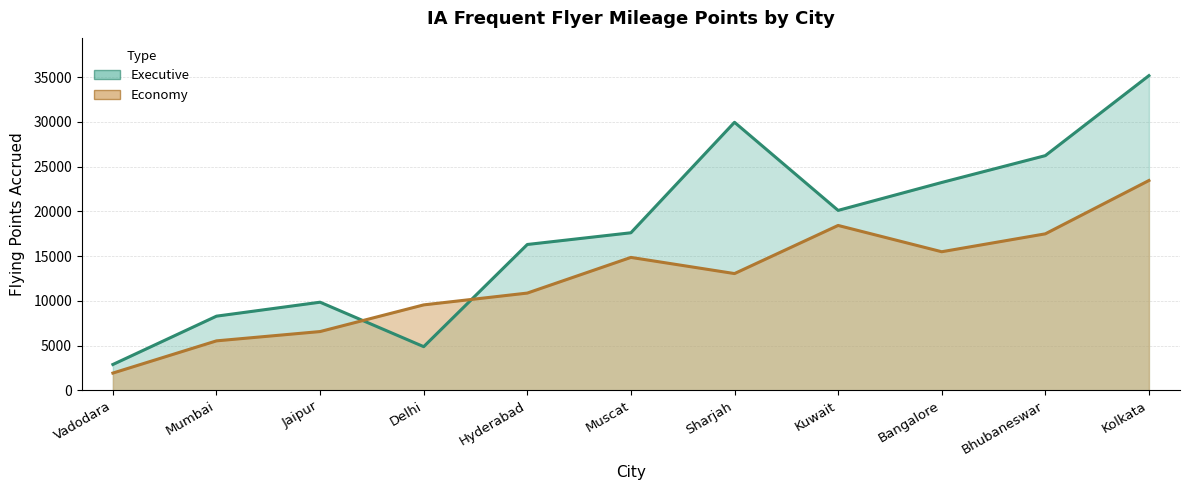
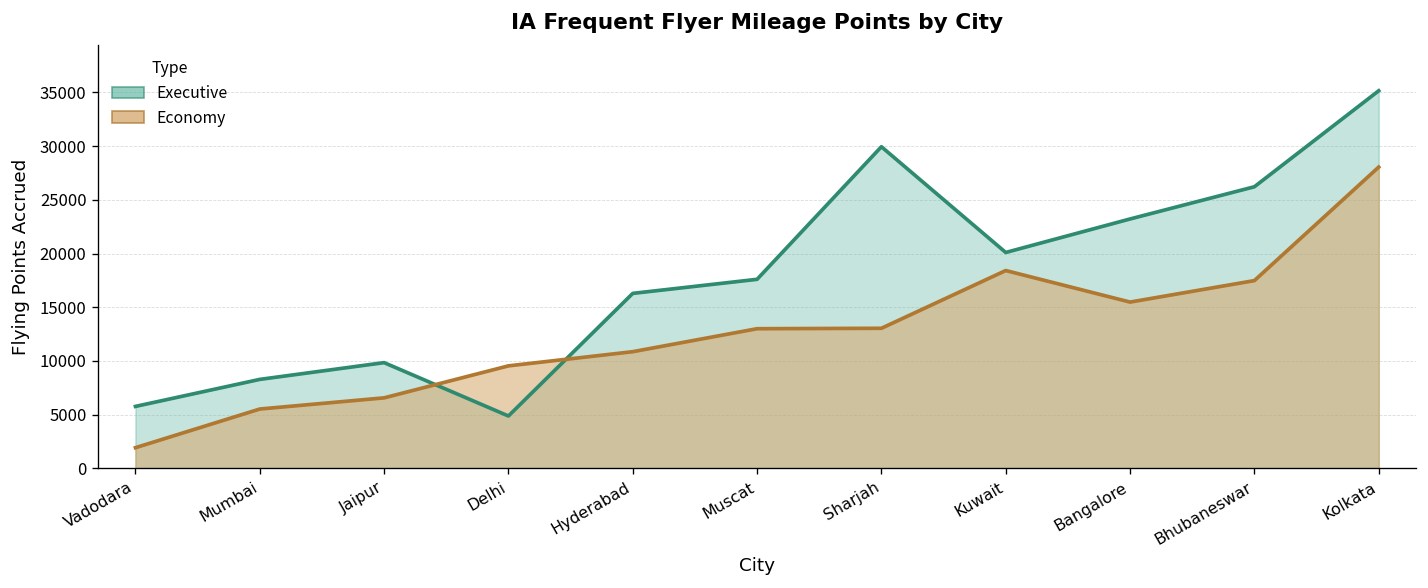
  {
    "Executive": {
-     "Vadodara": 3000,
+     "Vadodara": 6000,
      "Mumbai": 8000,
      "Jaipur": 10000,
      "Delhi": 5000,
      "Hyderabad": 16000,
      "Muscat": 18000,
      "Sharjah": 30000,
      "Kuwait": 20000,
      "Bangalore": 23000,
      "Bhubaneswar": 26000,
      "Kolkata": 35000
    },
    "Economy": {
      "Vadodara": 2000,
      "Mumbai": 6000,
      "Jaipur": 7000,
      "Delhi": 10000,
      "Hyderabad": 11000,
-     "Muscat": 15000,
+     "Muscat": 13000,
      "Sharjah": 13000,
      "Kuwait": 18000,
      "Bangalore": 15000,
      "Bhubaneswar": 17000,
-     "Kolkata": 23000
+     "Kolkata": 28000
    }
  }
